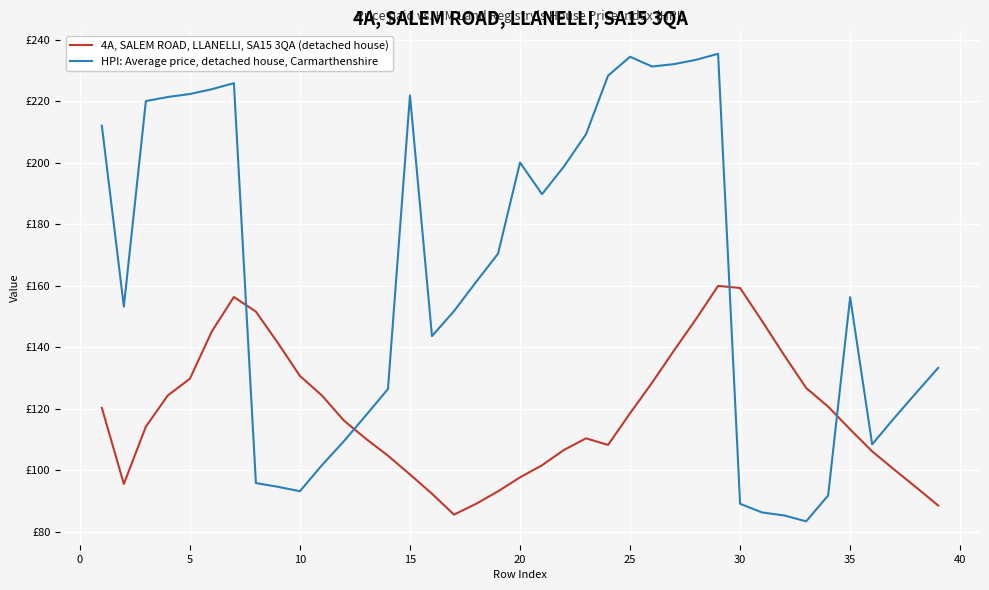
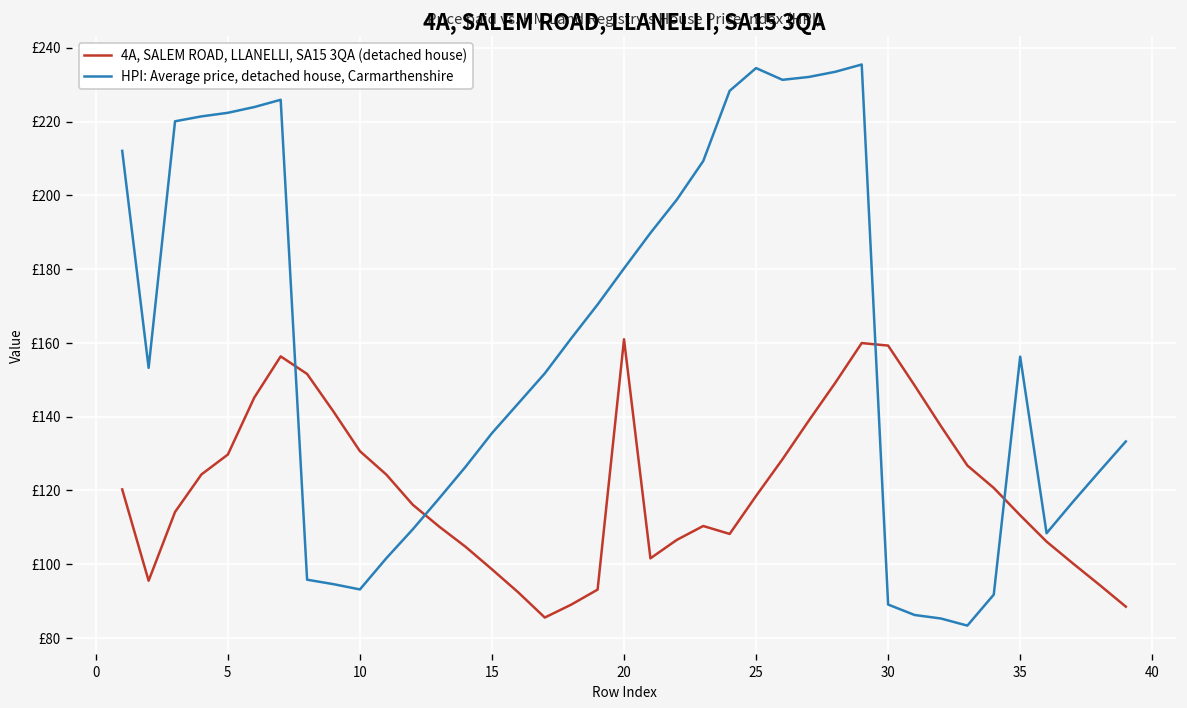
  {
    "4A, SALEM ROAD, LLANELLI, SA15 3QA (detached house)": {
      "5": "£130",
      "10": "£131",
      "15": "£99",
-     "20": "£98",
+     "20": "£161",
      "25": "£119",
      "30": "£159",
      "35": "£113"
    },
    "HPI: Average price, detached house, Carmarthenshire": {
      "5": "£222",
      "10": "£93",
-     "15": "£222",
-     "20": "£200",
+     "15": "£136",
+     "20": "£180",
      "25": "£234",
      "30": "£89",
      "35": "£156"
    }
  }
